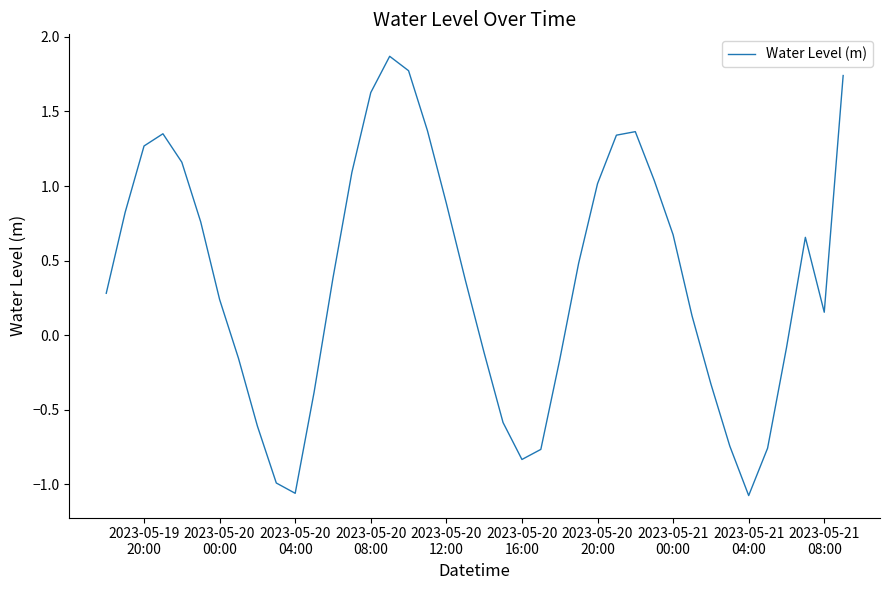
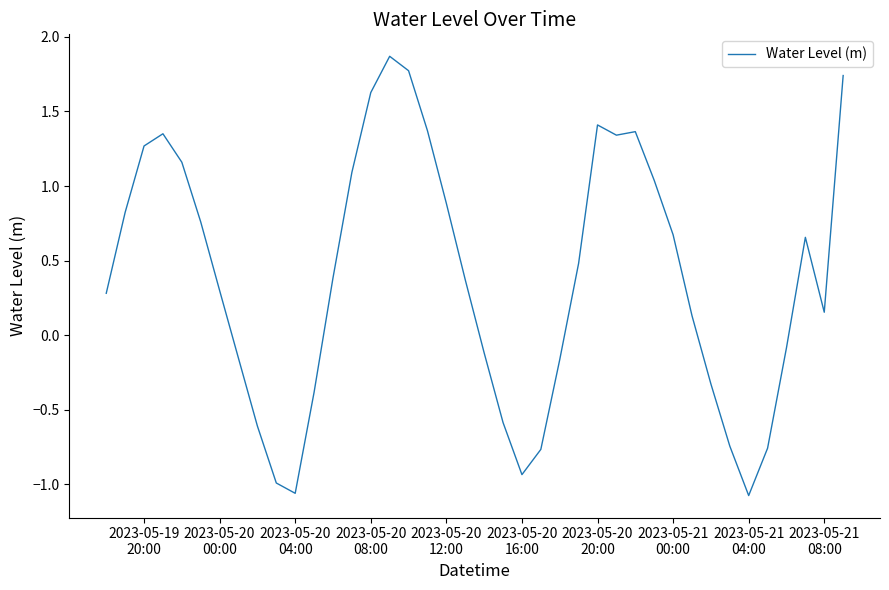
  {
    "2023-05-19 20:00": 1.27,
-   "2023-05-20 00:00": 0.24,
+   "2023-05-20 00:00": 0.30,
    "2023-05-20 04:00": -1.06,
    "2023-05-20 08:00": 1.63,
    "2023-05-20 12:00": 0.88,
-   "2023-05-20 16:00": -0.83,
-   "2023-05-20 20:00": 1.02,
+   "2023-05-20 16:00": -0.93,
+   "2023-05-20 20:00": 1.41,
    "2023-05-21 00:00": 0.67,
    "2023-05-21 04:00": -1.07,
    "2023-05-21 08:00": 0.15
  }
